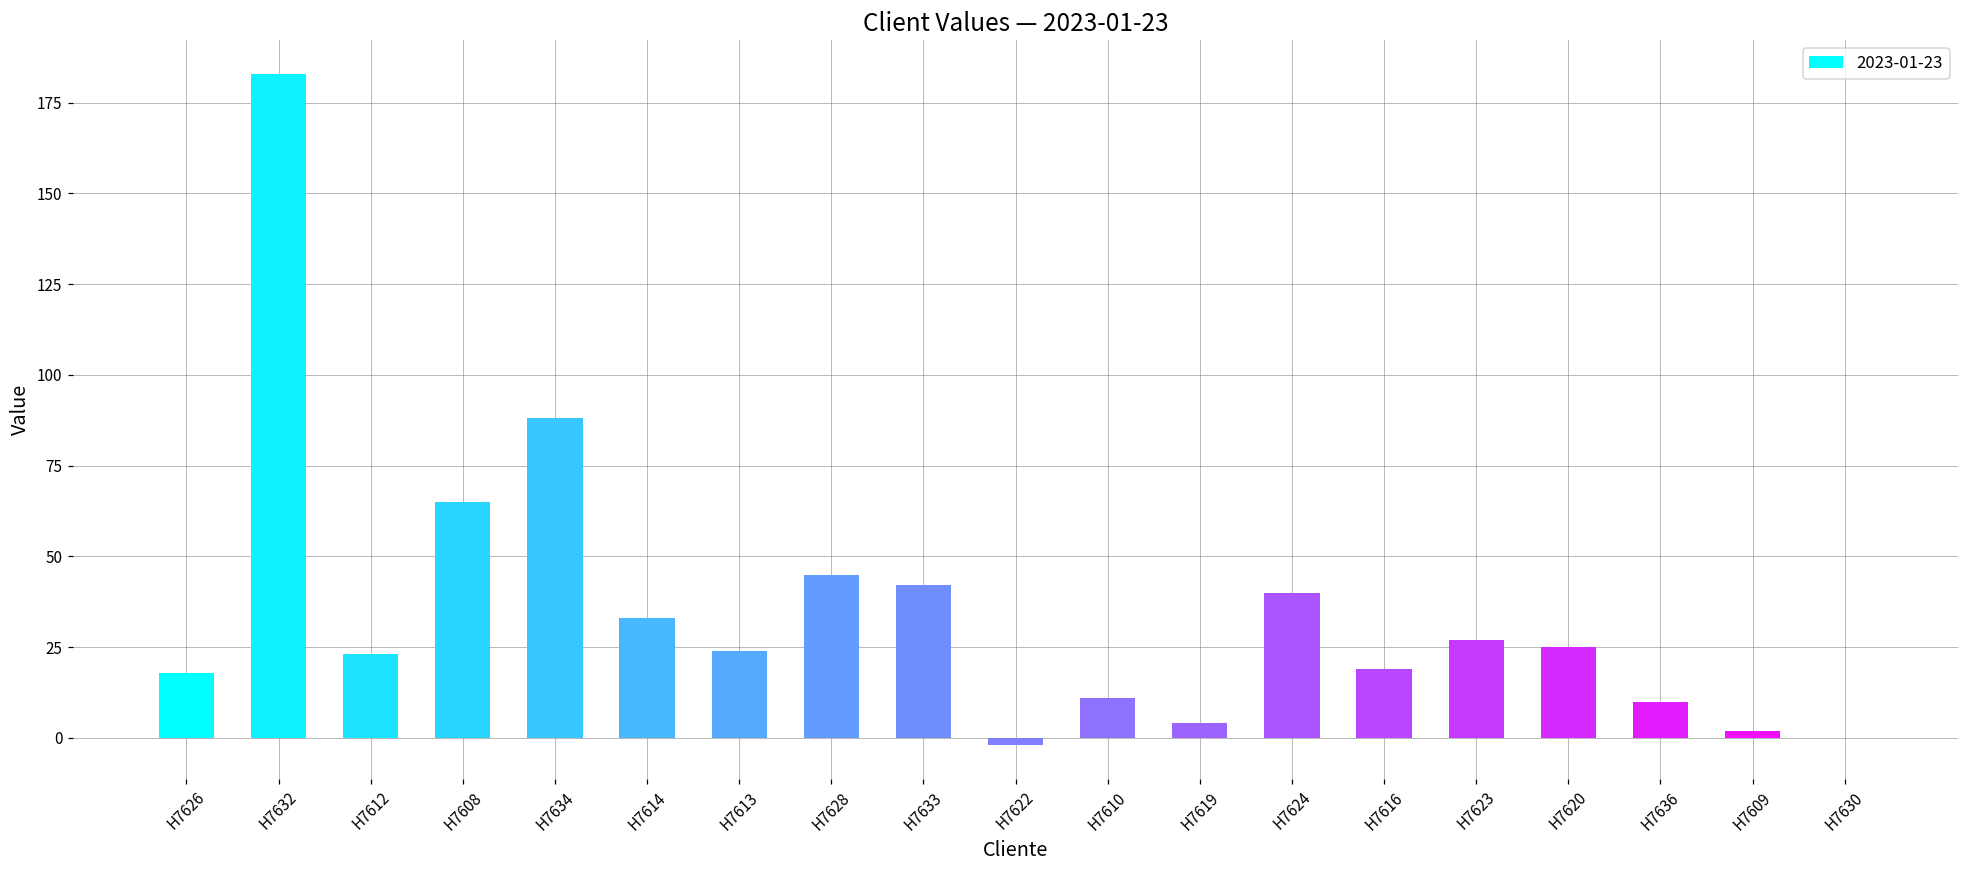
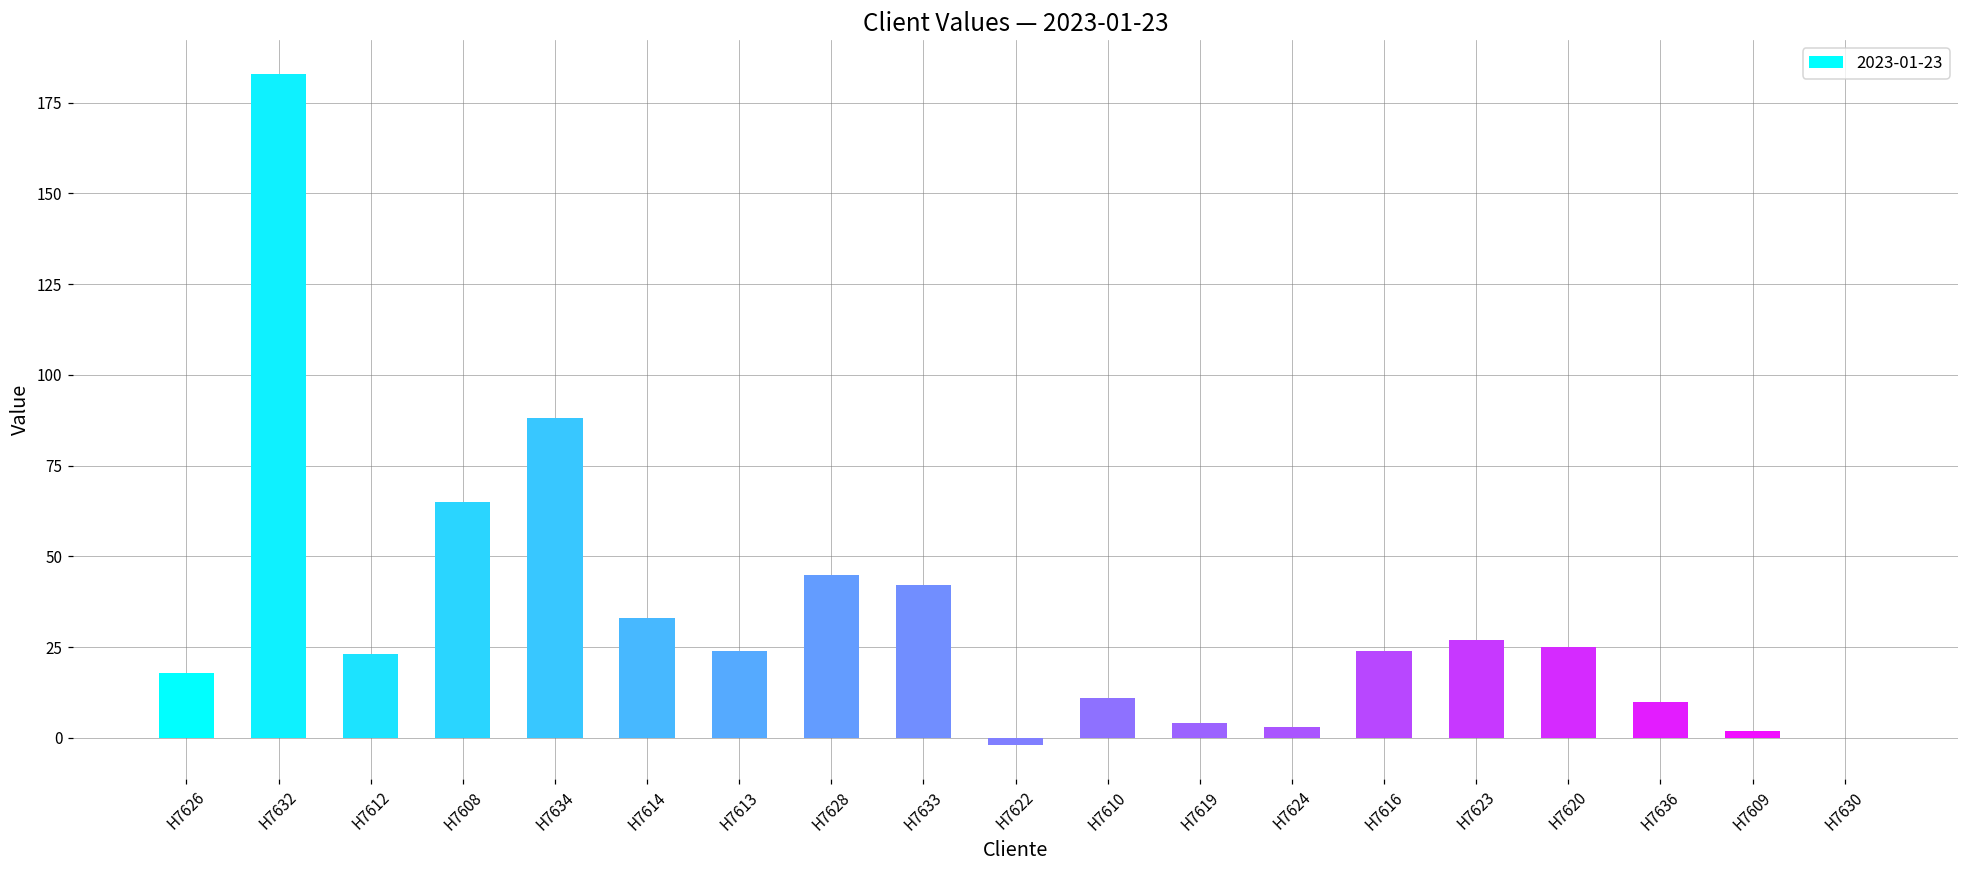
  {
    "H7626": 18,
    "H7632": 183,
    "H7612": 23,
    "H7608": 65,
    "H7634": 88,
    "H7614": 33,
    "H7613": 24,
    "H7628": 45,
    "H7633": 42,
    "H7622": -2,
    "H7610": 11,
    "H7619": 4,
-   "H7624": 40,
-   "H7616": 19,
+   "H7624": 3,
+   "H7616": 24,
    "H7623": 27,
    "H7620": 25,
    "H7636": 10,
    "H7609": 2,
    "H7630": 0
  }
